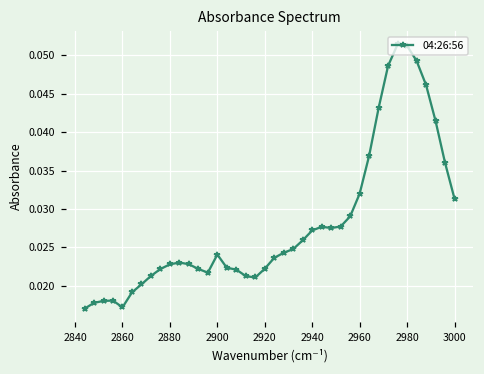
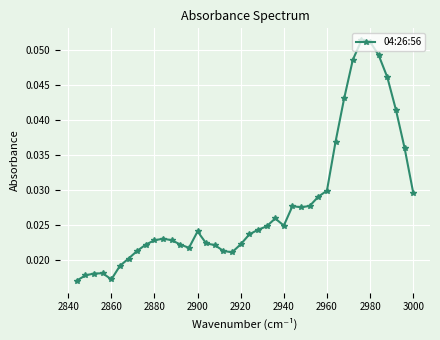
  {
    "2860": 0.017,
    "2880": 0.023,
    "2900": 0.024,
    "2920": 0.022,
-   "2940": 0.027,
-   "2960": 0.032,
-   "3000": 0.031
+   "2940": 0.025,
+   "2960": 0.030,
+   "3000": 0.030
  }
